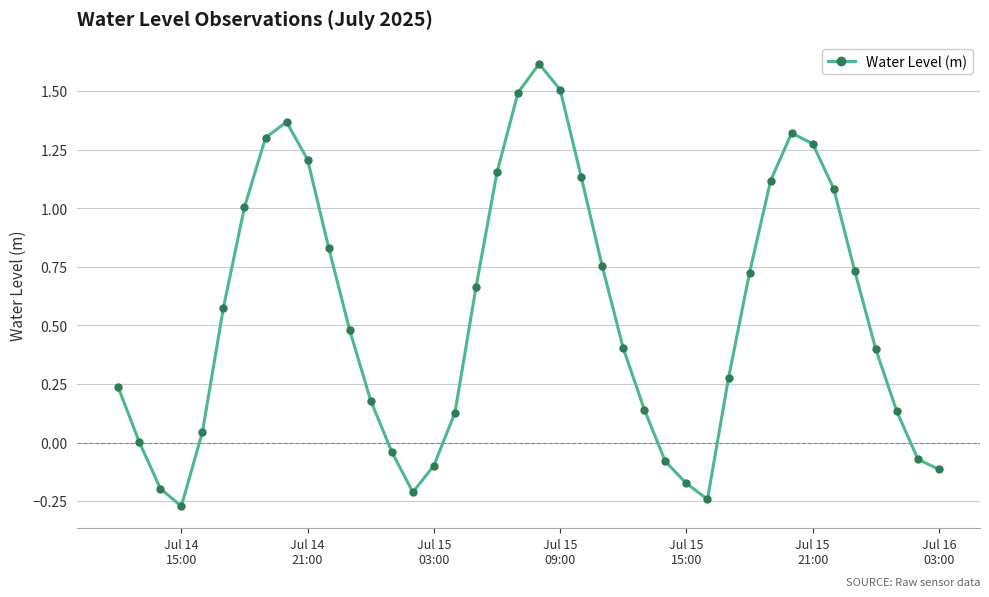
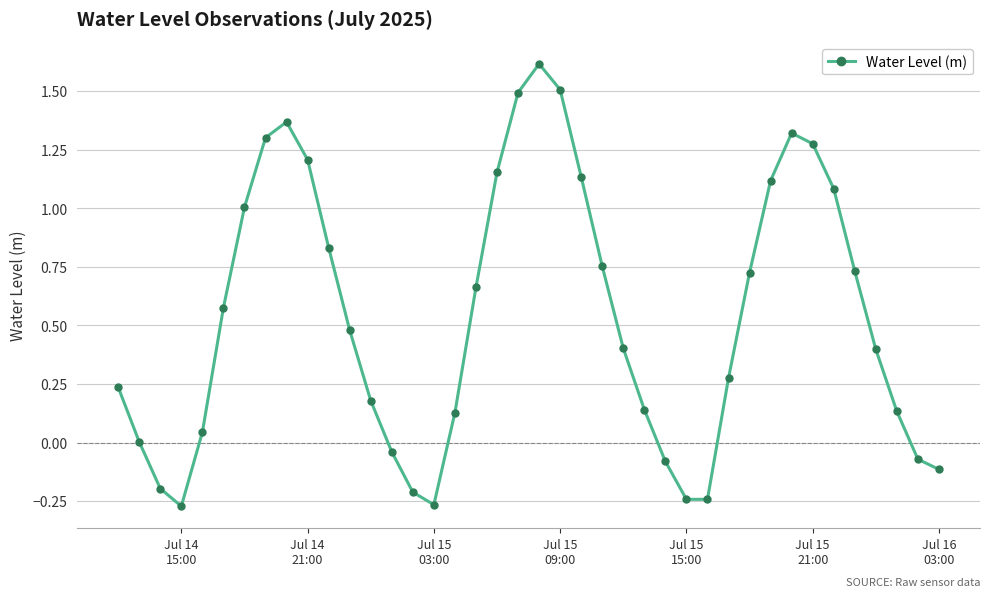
  {
    "Jul 14 15:00": -0.27,
    "Jul 14 21:00": 1.21,
-   "Jul 15 03:00": -0.10,
+   "Jul 15 03:00": -0.27,
    "Jul 15 09:00": 1.51,
-   "Jul 15 15:00": -0.17,
+   "Jul 15 15:00": -0.24,
    "Jul 15 21:00": 1.27,
    "Jul 16 03:00": -0.11
  }
